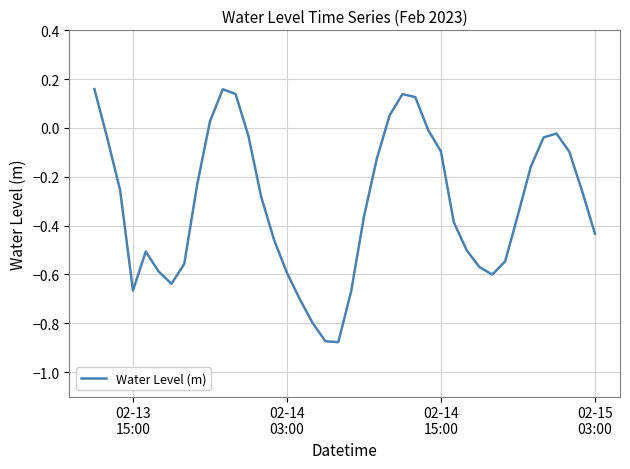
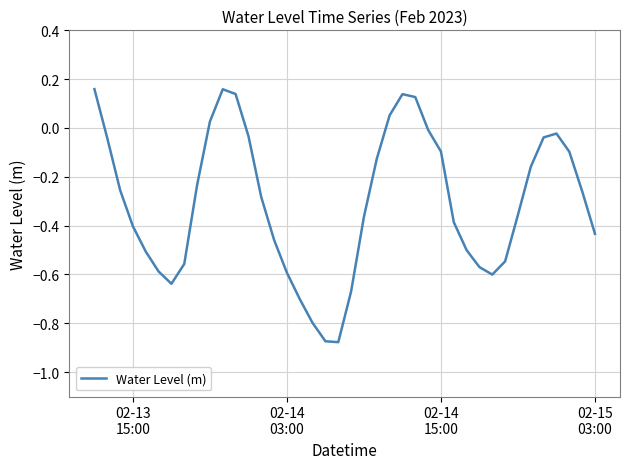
  {
-   "02-13 15:00": -0.67,
+   "02-13 15:00": -0.40,
    "02-14 03:00": -0.59,
    "02-14 15:00": -0.10,
    "02-15 03:00": -0.43
  }
